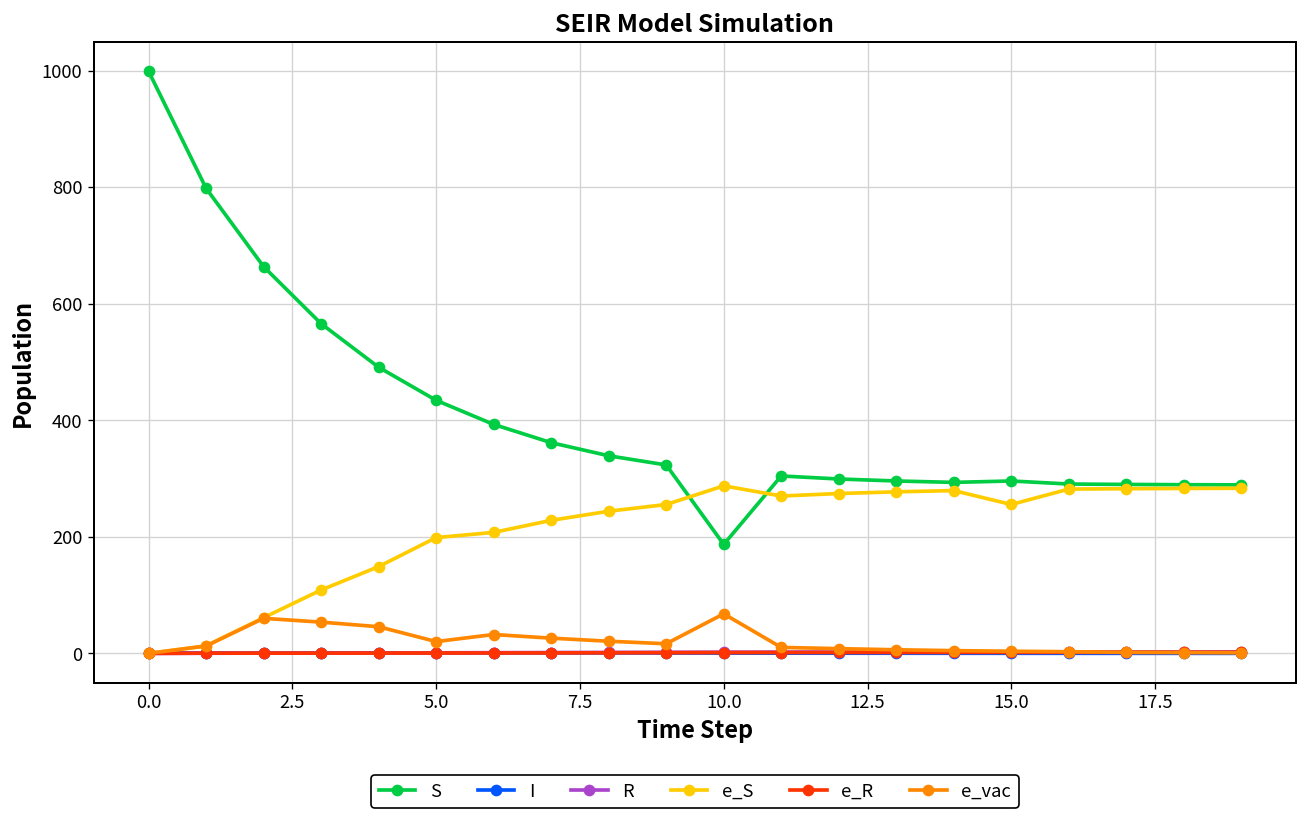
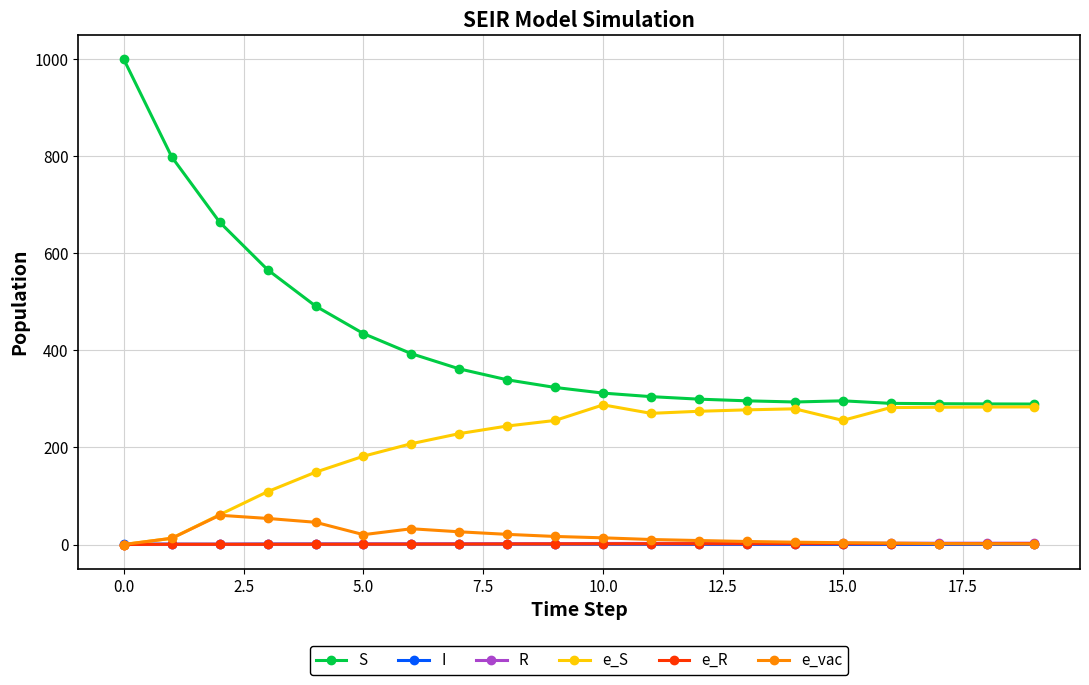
  {
    "S": {
      "0.0": 1000,
      "5.0": 430,
-     "10.0": 190,
+     "10.0": 310,
      "15.0": 300
    },
    "e_S": {
-     "5.0": 200,
+     "5.0": 180,
      "10.0": 290,
      "15.0": 260
    },
    "e_vac": {
      "5.0": 20,
-     "10.0": 70
+     "10.0": 10
    }
  }
